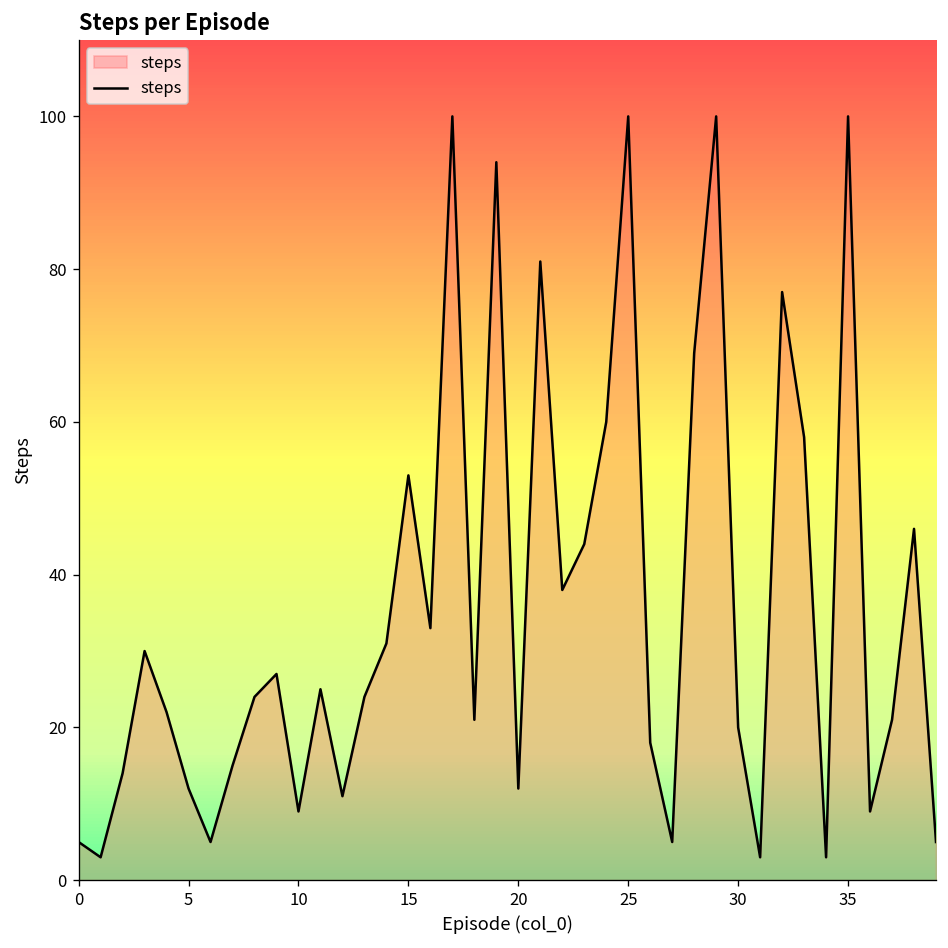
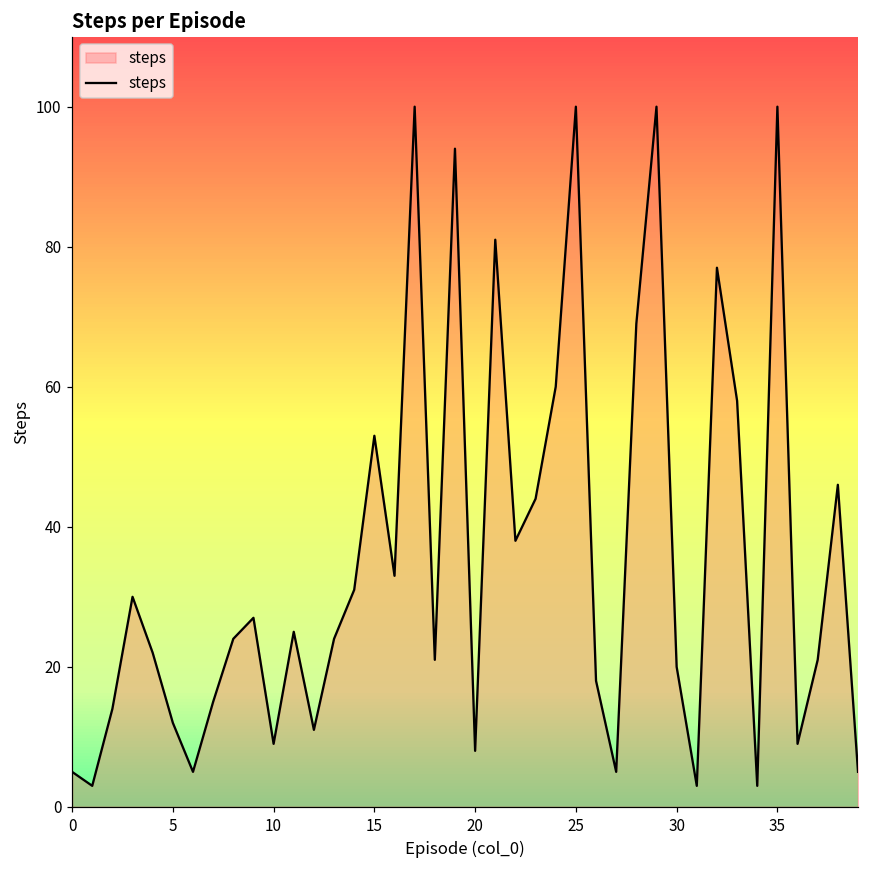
  {
    "0": 5,
    "5": 12,
    "10": 9,
    "15": 53,
-   "20": 12,
+   "20": 8,
    "25": 100,
    "30": 20,
    "35": 100
  }
